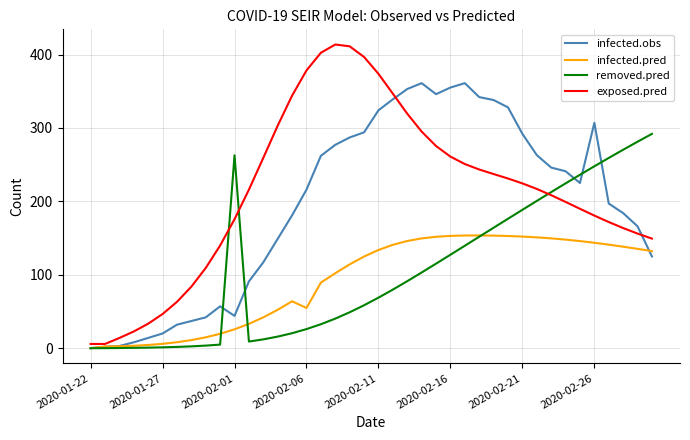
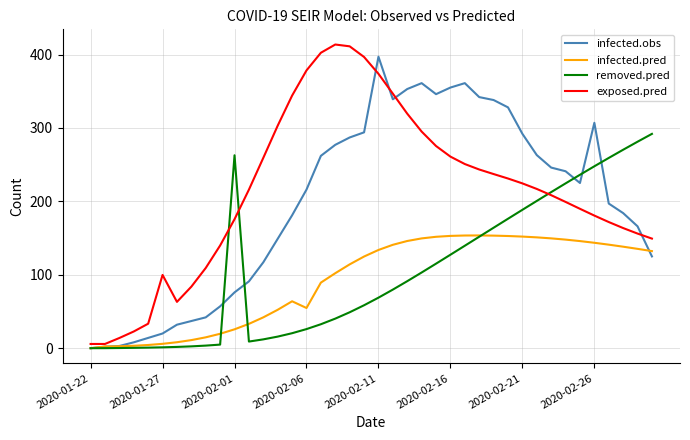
  {
    "infected.obs": {
      "2020-01-27": 20,
-     "2020-02-01": 40,
+     "2020-02-01": 80,
      "2020-02-06": 220,
-     "2020-02-11": 320,
+     "2020-02-11": 400,
      "2020-02-16": 360,
      "2020-02-21": 290,
      "2020-02-26": 310
    },
    "infected.pred": {
      "2020-01-27": 10,
      "2020-02-01": 30,
      "2020-02-06": 50,
      "2020-02-11": 130,
      "2020-02-16": 150,
      "2020-02-21": 150,
      "2020-02-26": 140
    },
    "removed.pred": {
      "2020-01-27": 0,
      "2020-02-01": 260,
      "2020-02-06": 30,
      "2020-02-11": 70,
      "2020-02-16": 130,
      "2020-02-21": 190,
      "2020-02-26": 250
    },
    "exposed.pred": {
      "2020-01-22": 10,
-     "2020-01-27": 50,
+     "2020-01-27": 100,
      "2020-02-01": 180,
      "2020-02-06": 380,
      "2020-02-11": 370,
      "2020-02-16": 260,
      "2020-02-21": 220,
      "2020-02-26": 180
    }
  }
